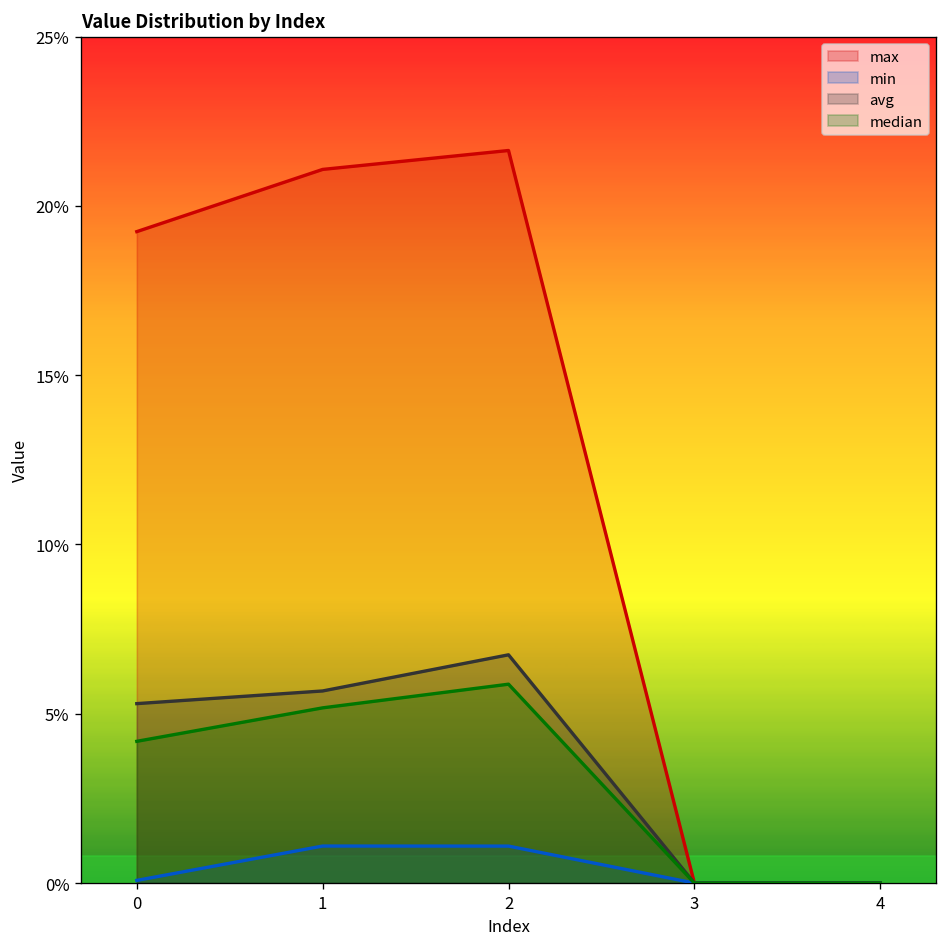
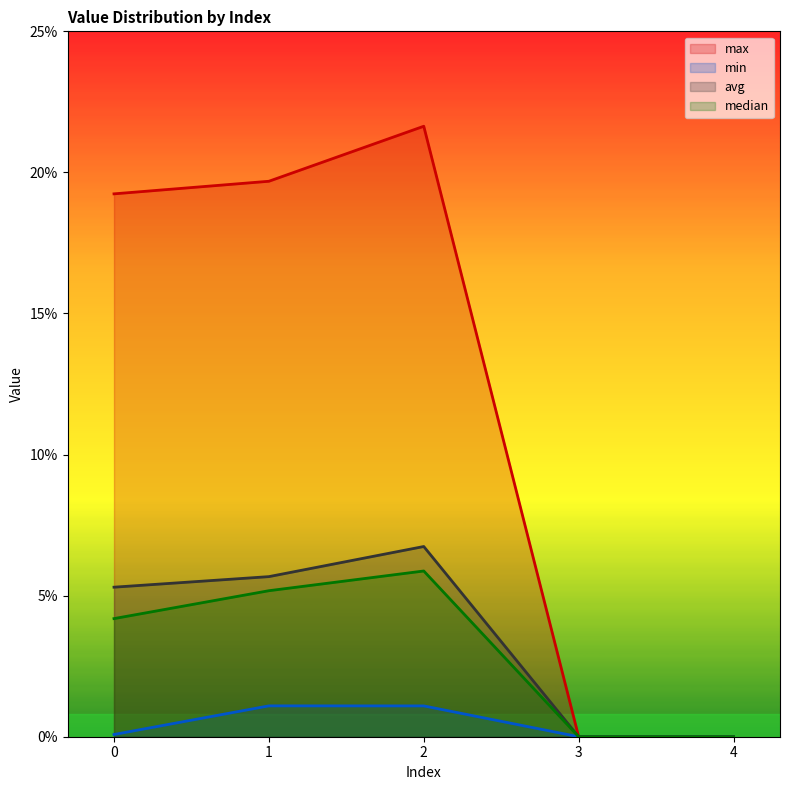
  {
    "max": {
      "0": "19.2%",
-     "1": "21.1%",
+     "1": "19.7%",
      "2": "21.6%"
    },
    "min": {
      "1": "1.1%",
      "2": "1.1%"
    }
  }
